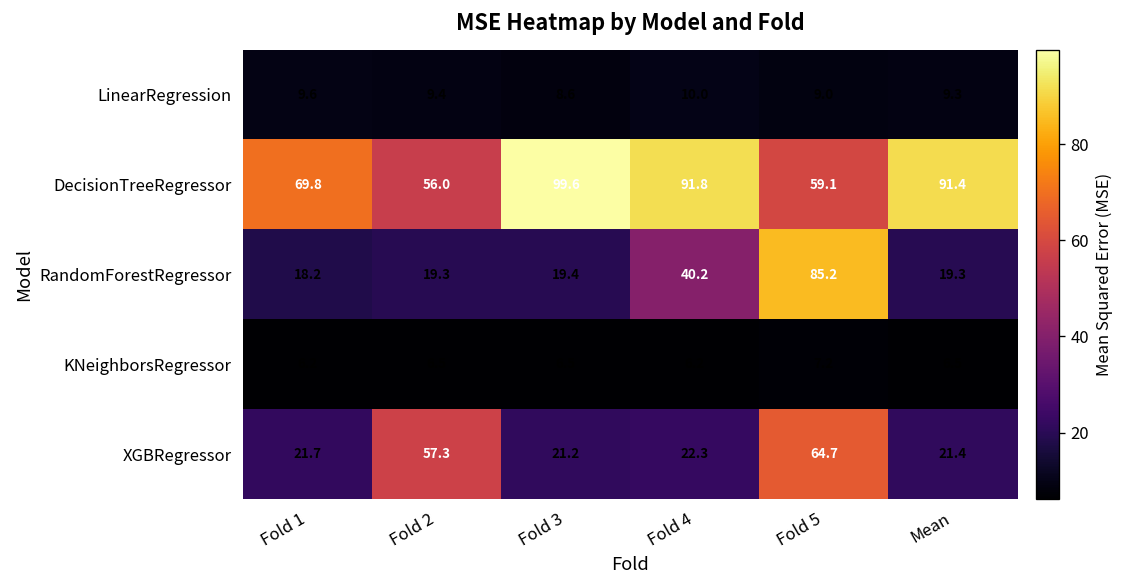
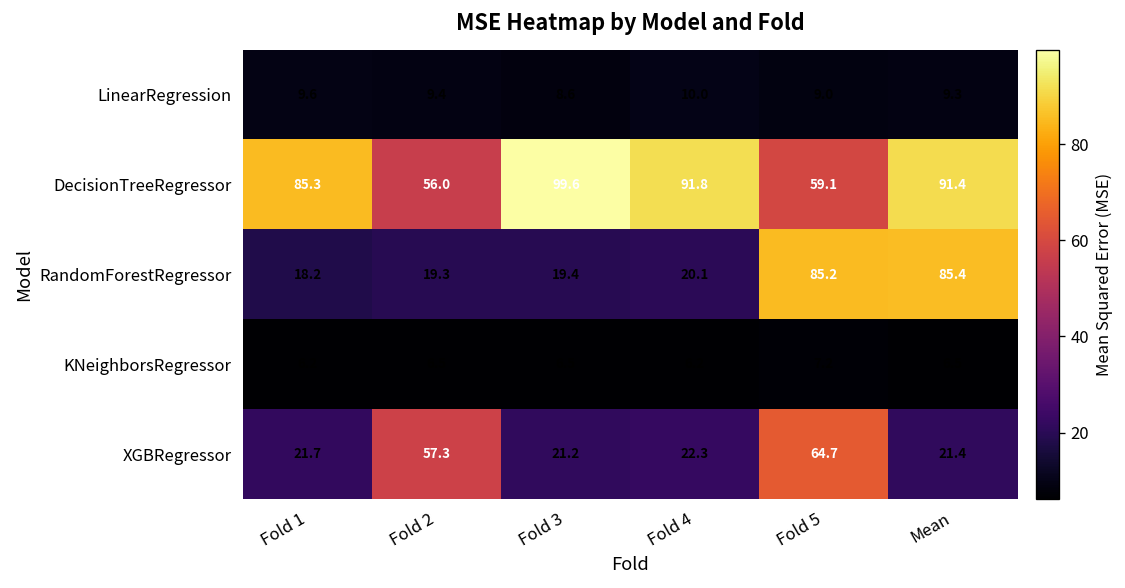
  {
    "DecisionTreeRegressor": {
-     "Fold 1": 69.8,
+     "Fold 1": 85.3,
      "Fold 2": 56.0,
      "Fold 3": 99.6,
      "Fold 4": 91.8,
      "Fold 5": 59.1,
      "Mean": 91.4
    },
    "RandomForestRegressor": {
      "Fold 1": 18.2,
      "Fold 2": 19.3,
      "Fold 3": 19.4,
-     "Fold 4": 40.2,
+     "Fold 4": 20.1,
      "Fold 5": 85.2,
-     "Mean": 19.3
+     "Mean": 85.4
    },
    "XGBRegressor": {
      "Fold 1": 21.7,
      "Fold 2": 57.3,
      "Fold 3": 21.2,
      "Fold 4": 22.3,
      "Fold 5": 64.7,
      "Mean": 21.4
    }
  }
